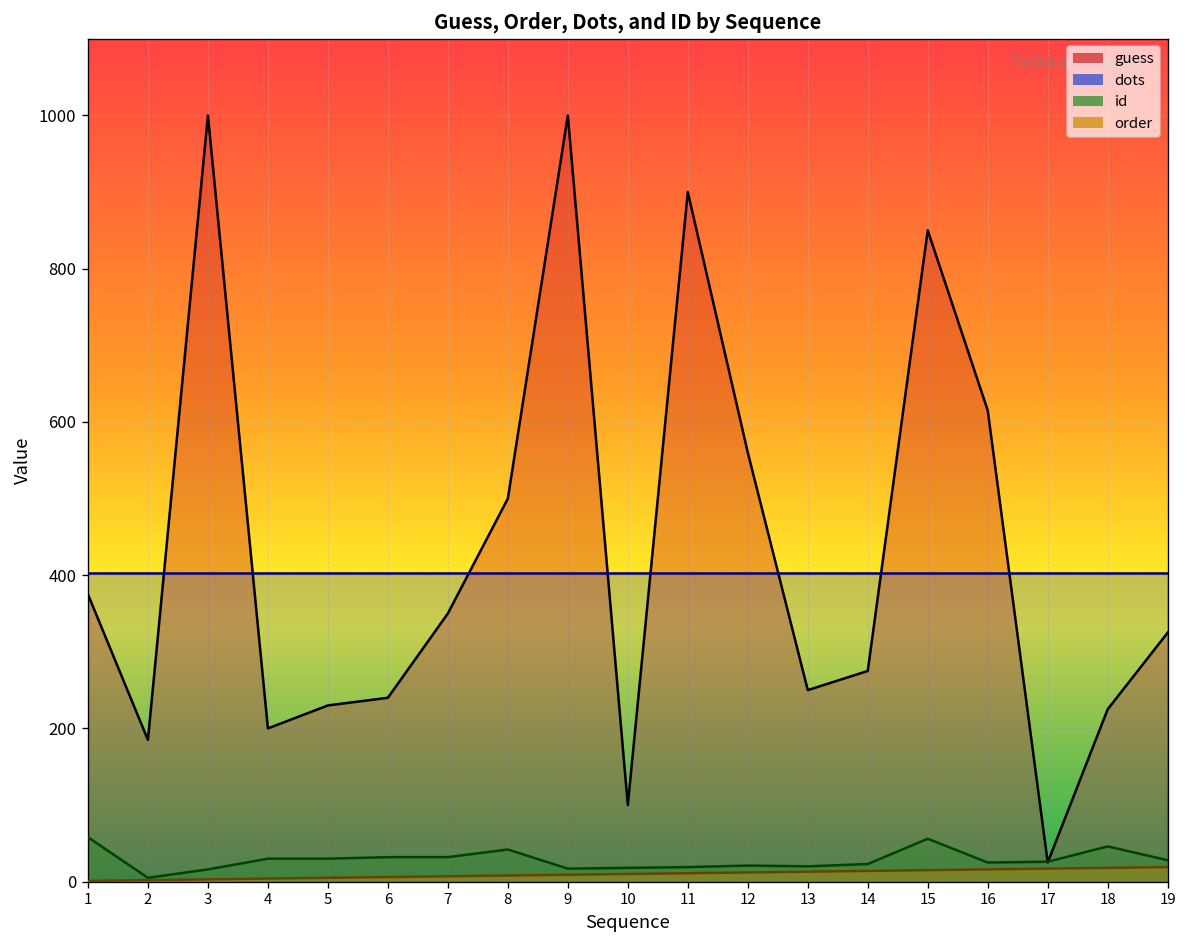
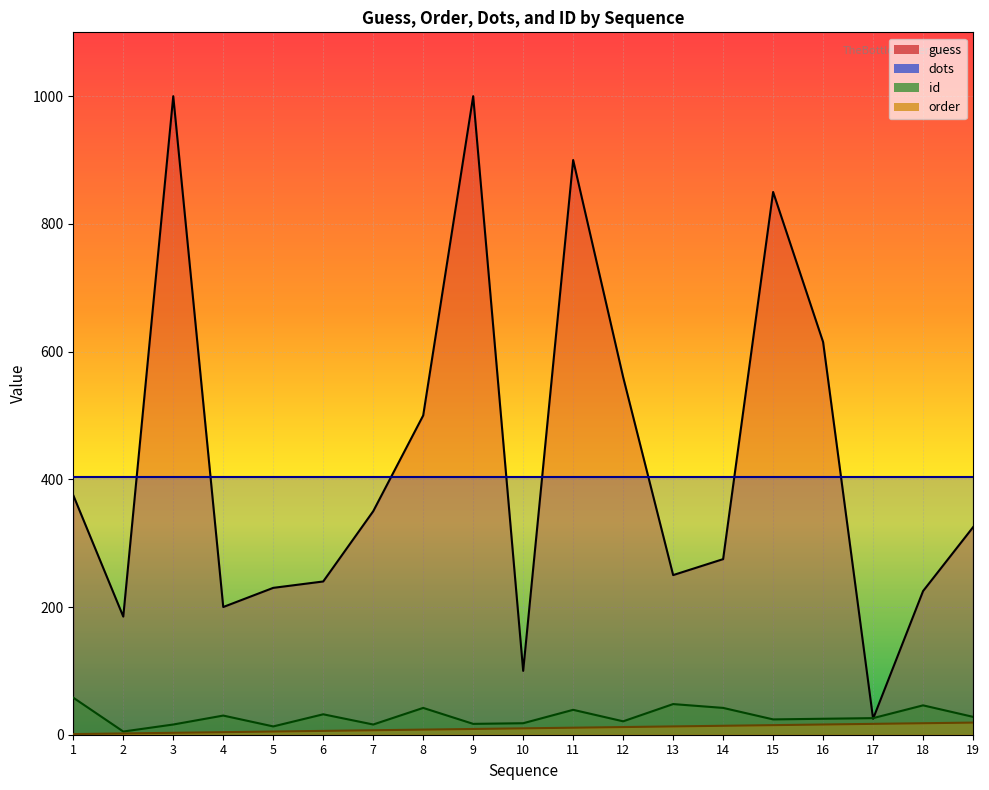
  {
    "dots": {
      "1": 400,
      "2": 400,
      "3": 400,
      "4": 400,
      "5": 400,
      "6": 400,
      "7": 400,
      "8": 400,
      "9": 400,
      "10": 400,
      "11": 400,
      "12": 400,
      "13": 400,
      "14": 400,
      "15": 400,
      "16": 400,
      "17": 400,
      "18": 400,
      "19": 400
    },
    "id": {
      "1": 60,
      "3": 20,
      "4": 30,
-     "5": 30,
+     "5": 10,
      "6": 30,
-     "7": 30,
+     "7": 20,
      "8": 40,
      "9": 20,
      "10": 20,
-     "11": 20,
+     "11": 40,
      "12": 20,
-     "13": 20,
-     "14": 20,
-     "15": 60,
+     "13": 50,
+     "14": 40,
+     "15": 20,
      "16": 30,
      "18": 50,
      "19": 30
    }
  }
